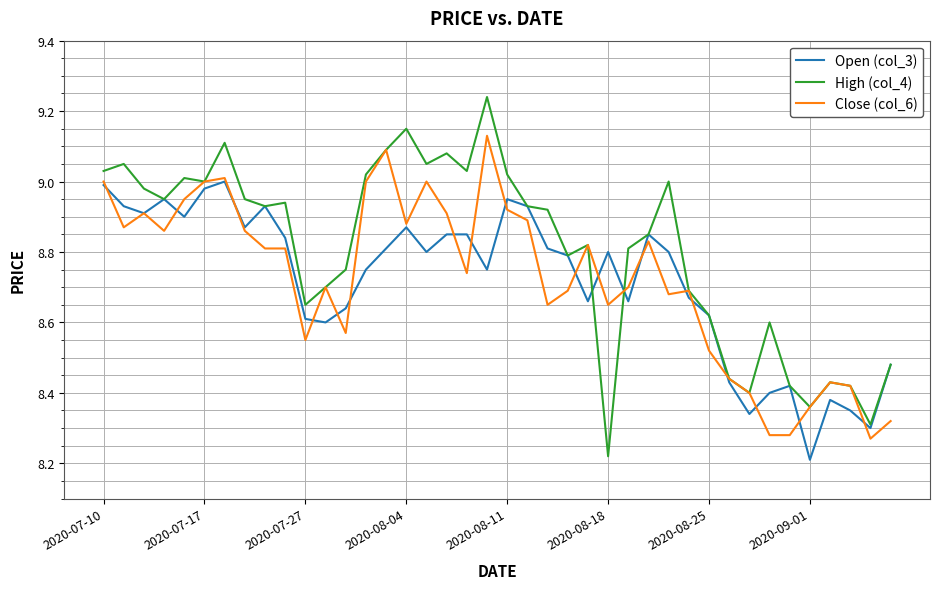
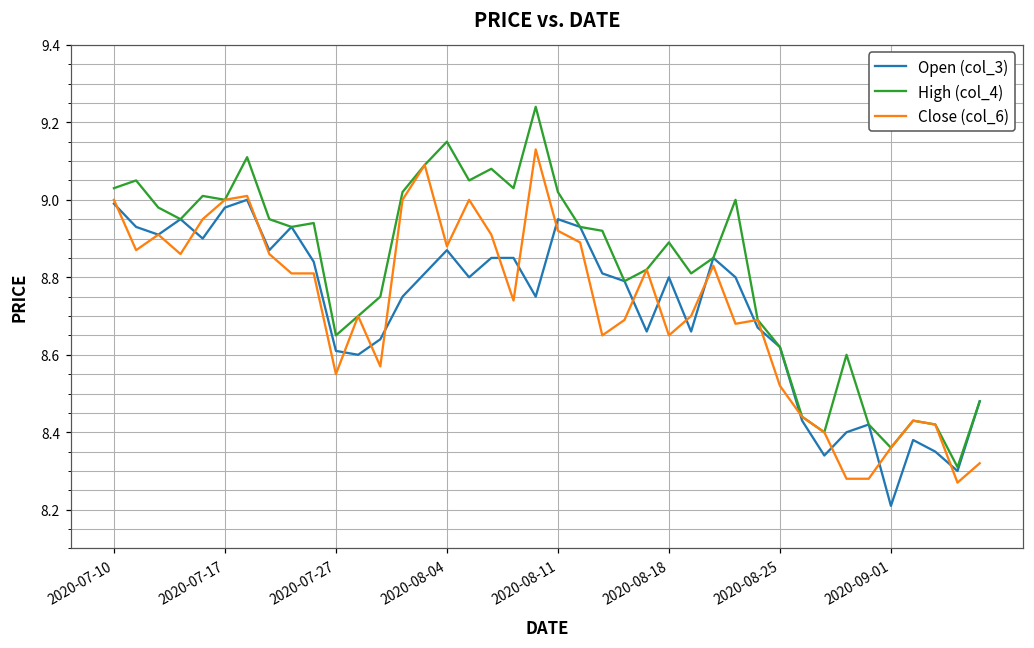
  {
    "Open (col_3)": {
      "2020-07-10": 8.99,
      "2020-07-17": 8.98,
      "2020-07-27": 8.61,
      "2020-08-04": 8.87,
      "2020-08-11": 8.95,
      "2020-08-18": 8.80,
      "2020-09-01": 8.21
    },
    "High (col_4)": {
      "2020-07-10": 9.03,
      "2020-07-27": 8.65,
      "2020-08-04": 9.15,
      "2020-08-11": 9.02,
-     "2020-08-18": 8.22
+     "2020-08-18": 8.89
    },
    "Close (col_6)": {
      "2020-07-10": 9.00,
      "2020-07-27": 8.55,
      "2020-08-04": 8.88,
      "2020-08-11": 8.92,
      "2020-08-18": 8.65,
      "2020-08-25": 8.52
    }
  }
